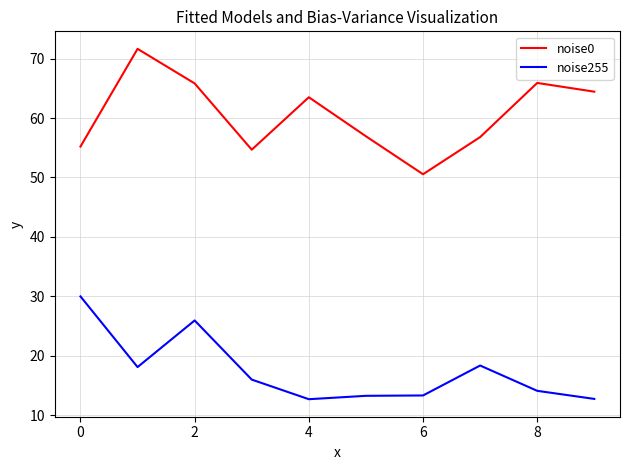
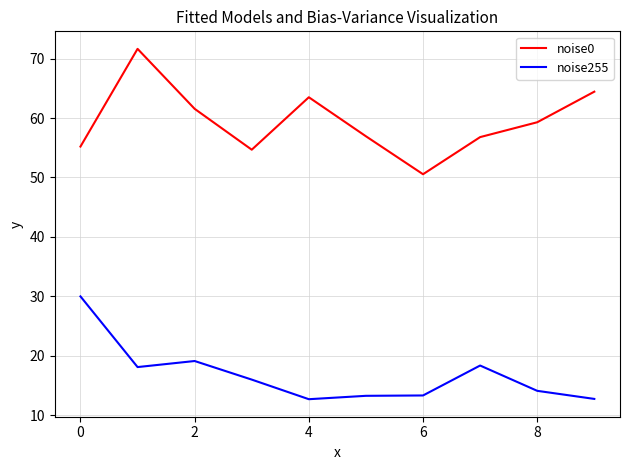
  {
    "noise0": {
      "0": 55,
-     "2": 66,
+     "2": 62,
      "4": 64,
      "6": 51,
-     "8": 66
+     "8": 59
    },
    "noise255": {
      "0": 30,
-     "2": 26,
+     "2": 19,
      "4": 13,
      "6": 13,
      "8": 14
    }
  }
